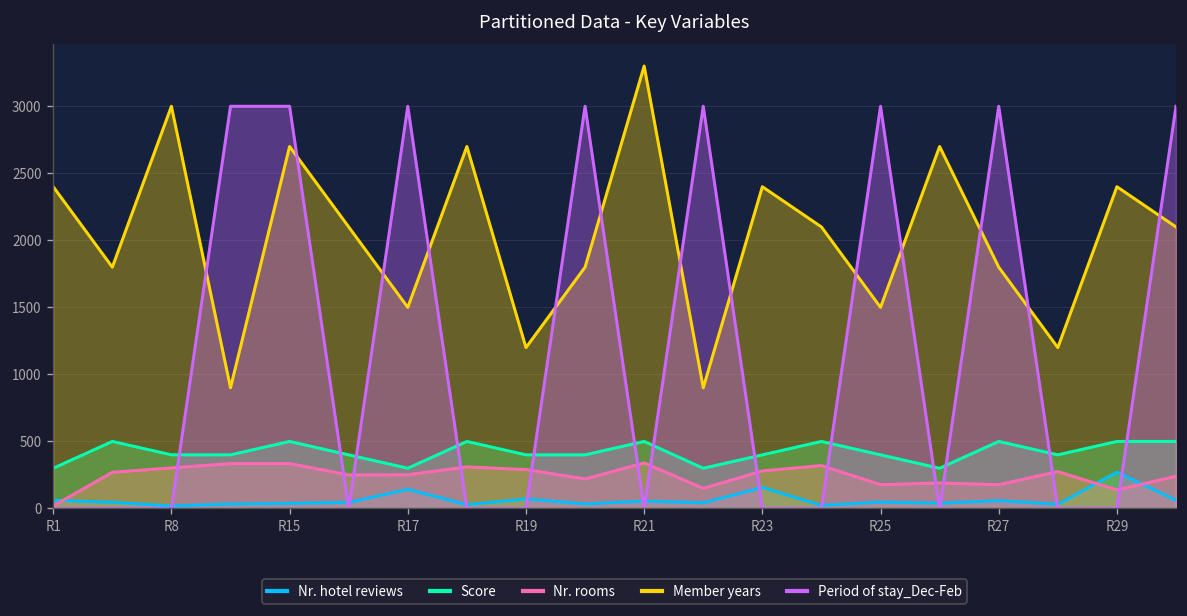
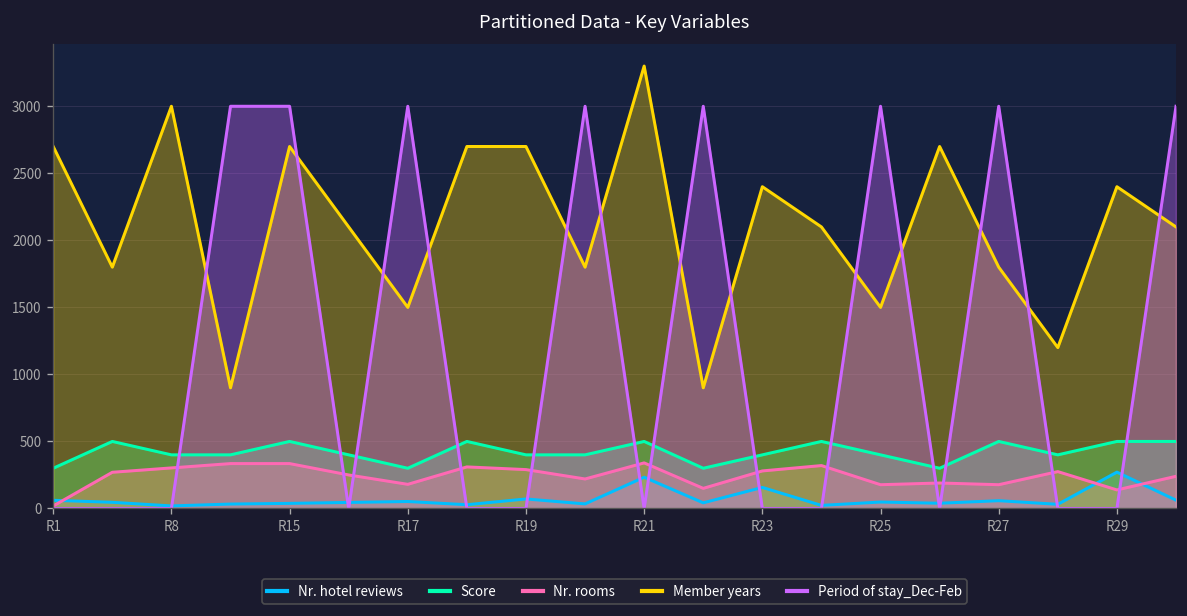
  {
    "Nr. hotel reviews": {
      "R1": 60,
      "R15": 40,
-     "R17": 140,
+     "R17": 50,
      "R19": 70,
-     "R21": 60,
+     "R21": 230,
      "R23": 160,
      "R25": 50,
      "R27": 60,
      "R29": 270
    },
    "Score": {
      "R1": 300,
      "R8": 400,
      "R15": 500,
      "R17": 300,
      "R19": 400,
      "R21": 500,
      "R23": 400,
      "R25": 400,
      "R27": 500,
      "R29": 500
    },
    "Nr. rooms": {
      "R8": 300,
      "R15": 330,
-     "R17": 250,
+     "R17": 180,
      "R19": 290,
      "R21": 340,
      "R23": 280,
      "R25": 180,
      "R27": 180,
      "R29": 140
    },
    "Member years": {
-     "R1": 2400,
+     "R1": 2700,
      "R8": 3000,
      "R15": 2700,
      "R17": 1500,
-     "R19": 1200,
+     "R19": 2700,
      "R21": 3300,
      "R23": 2400,
      "R25": 1500,
      "R27": 1800,
      "R29": 2400
    },
    "Period of stay_Dec-Feb": {
      "R15": 3000,
      "R17": 3000,
      "R19": 0,
      "R21": 0,
      "R23": 0,
      "R25": 3000,
      "R27": 3000,
      "R29": 0
    }
  }
